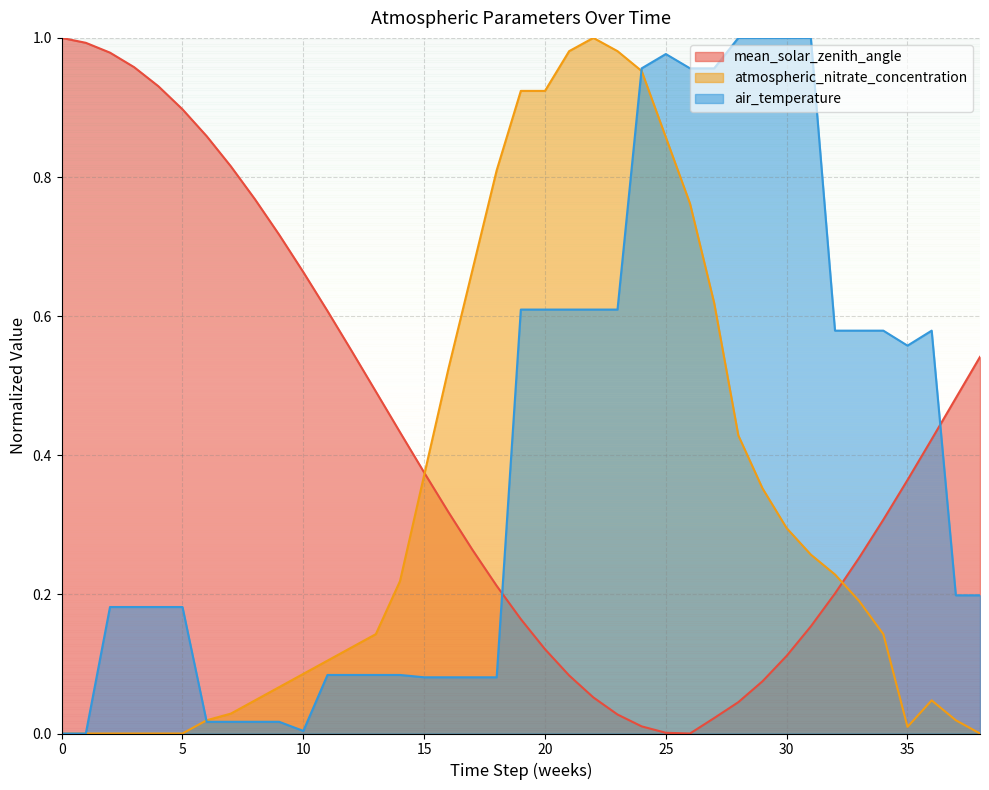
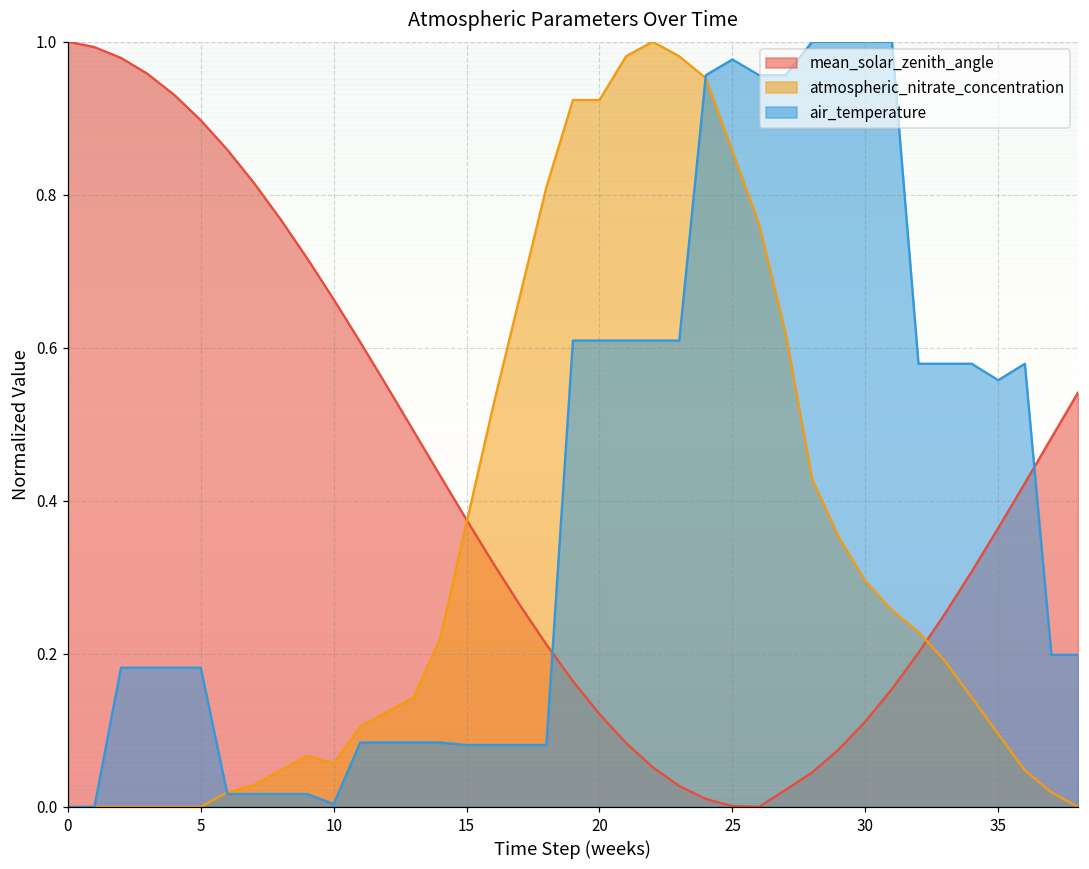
  {
    "mean_solar_zenith_angle": {
      "0": 1.00,
      "5": 0.90,
      "10": 0.66,
      "15": 0.38,
      "20": 0.12,
      "25": 0.00,
      "30": 0.11,
      "35": 0.36
    },
    "atmospheric_nitrate_concentration": {
      "5": 0.00,
-     "10": 0.09,
+     "10": 0.06,
      "15": 0.37,
      "20": 0.92,
      "25": 0.86,
      "30": 0.30,
-     "35": 0.01
+     "35": 0.10
    },
    "air_temperature": {
      "5": 0.18,
      "10": 0.00,
      "15": 0.08,
      "20": 0.61,
      "25": 0.98,
      "30": 1.00,
      "35": 0.56
    }
  }
